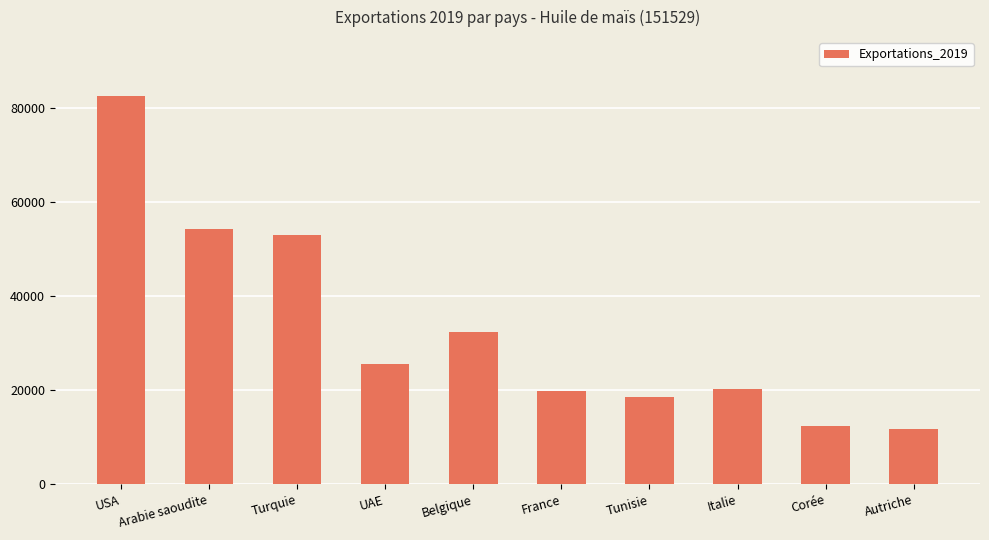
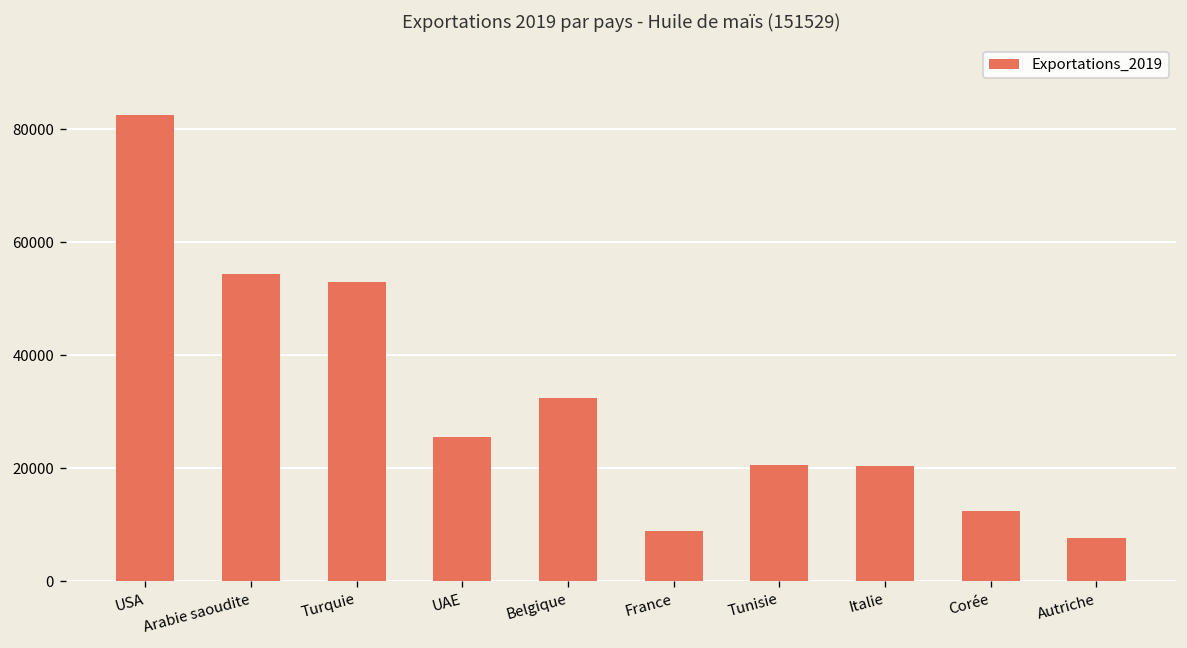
  {
    "USA": 82000,
    "Arabie saoudite": 54000,
    "Turquie": 53000,
    "UAE": 26000,
    "Belgique": 32000,
-   "France": 20000,
-   "Tunisie": 18000,
+   "France": 9000,
+   "Tunisie": 21000,
    "Italie": 20000,
    "Corée": 12000,
-   "Autriche": 12000
+   "Autriche": 8000
  }
